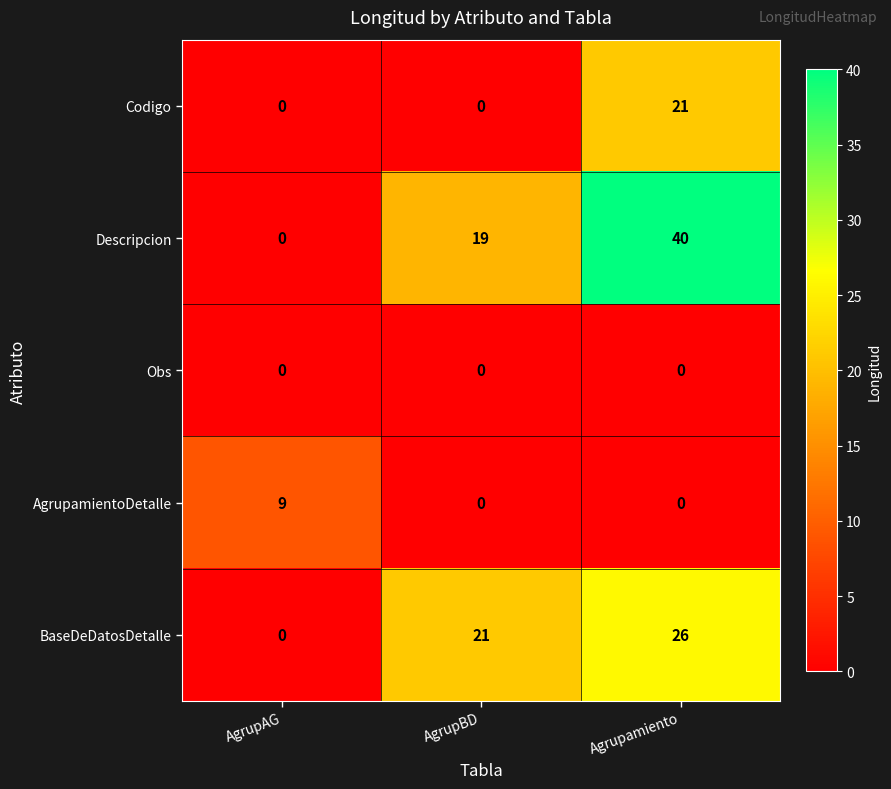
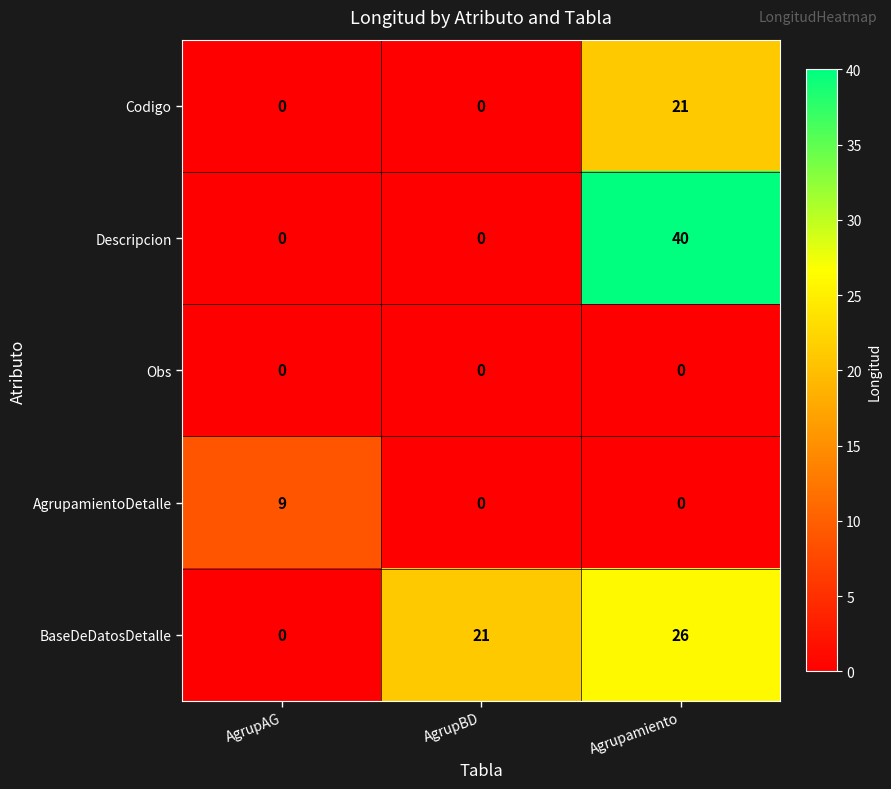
  {
    "Codigo": {
      "AgrupAG": 0,
      "AgrupBD": 0,
      "Agrupamiento": 21
    },
    "Descripcion": {
      "AgrupAG": 0,
-     "AgrupBD": 19,
+     "AgrupBD": 0,
      "Agrupamiento": 40
    },
    "Obs": {
      "AgrupAG": 0,
      "AgrupBD": 0,
      "Agrupamiento": 0
    },
    "AgrupamientoDetalle": {
      "AgrupAG": 9,
      "AgrupBD": 0,
      "Agrupamiento": 0
    },
    "BaseDeDatosDetalle": {
      "AgrupAG": 0,
      "AgrupBD": 21,
      "Agrupamiento": 26
    }
  }
